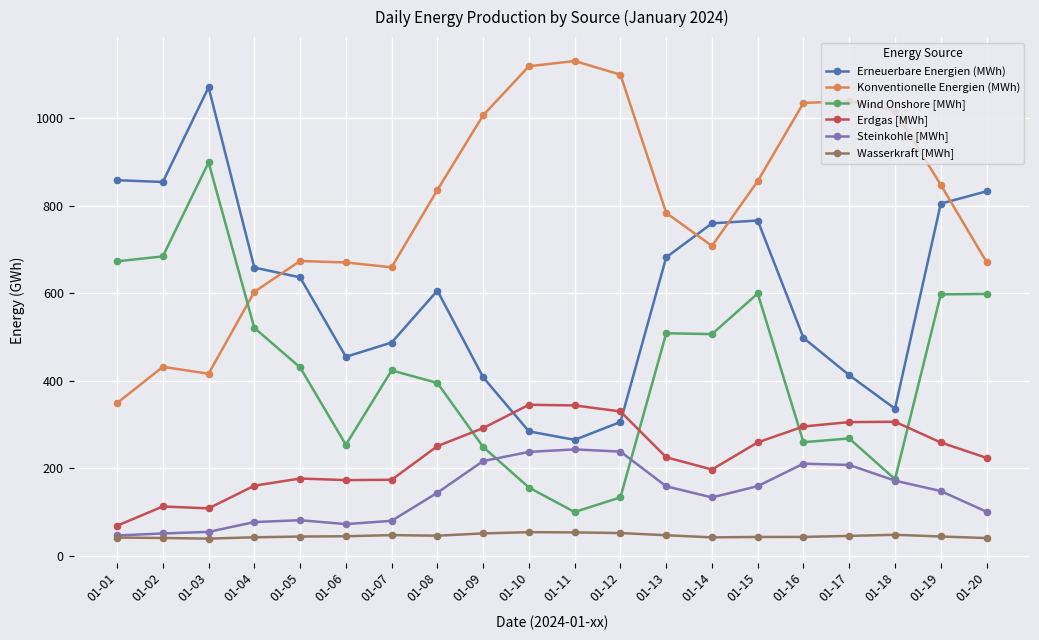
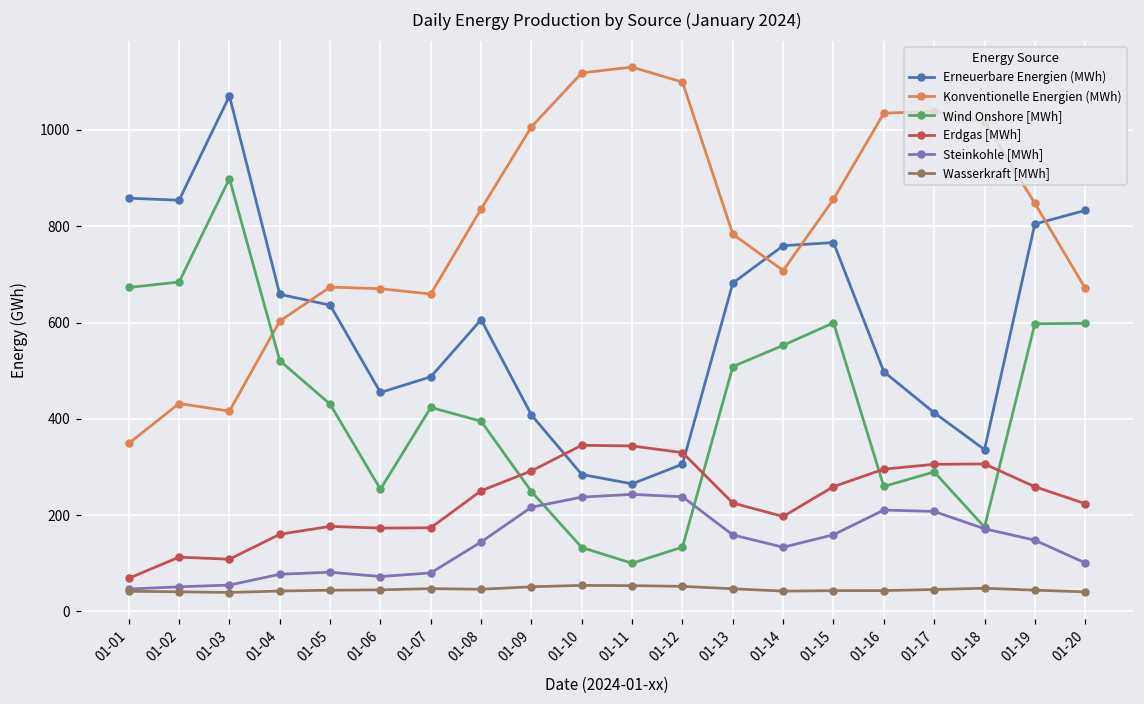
  {
    "Wind Onshore [MWh]": {
      "01-01": 670,
      "01-02": 680,
      "01-03": 900,
      "01-04": 520,
      "01-05": 430,
      "01-06": 250,
      "01-07": 420,
      "01-08": 400,
      "01-09": 250,
-     "01-10": 160,
+     "01-10": 130,
      "01-11": 100,
      "01-12": 130,
      "01-13": 510,
-     "01-14": 510,
+     "01-14": 550,
      "01-15": 600,
      "01-16": 260,
-     "01-17": 270,
+     "01-17": 290,
      "01-19": 600,
      "01-20": 600
    },
    "Wasserkraft [MWh]": {
      "01-02": 40,
      "01-03": 40,
      "01-04": 40,
      "01-05": 40,
      "01-06": 40,
      "01-07": 50,
      "01-08": 50,
      "01-09": 50,
      "01-10": 50,
      "01-11": 50,
      "01-12": 50,
      "01-13": 50,
      "01-14": 40,
      "01-15": 40,
      "01-16": 40,
      "01-17": 50,
      "01-18": 50,
      "01-19": 40,
      "01-20": 40
    }
  }
